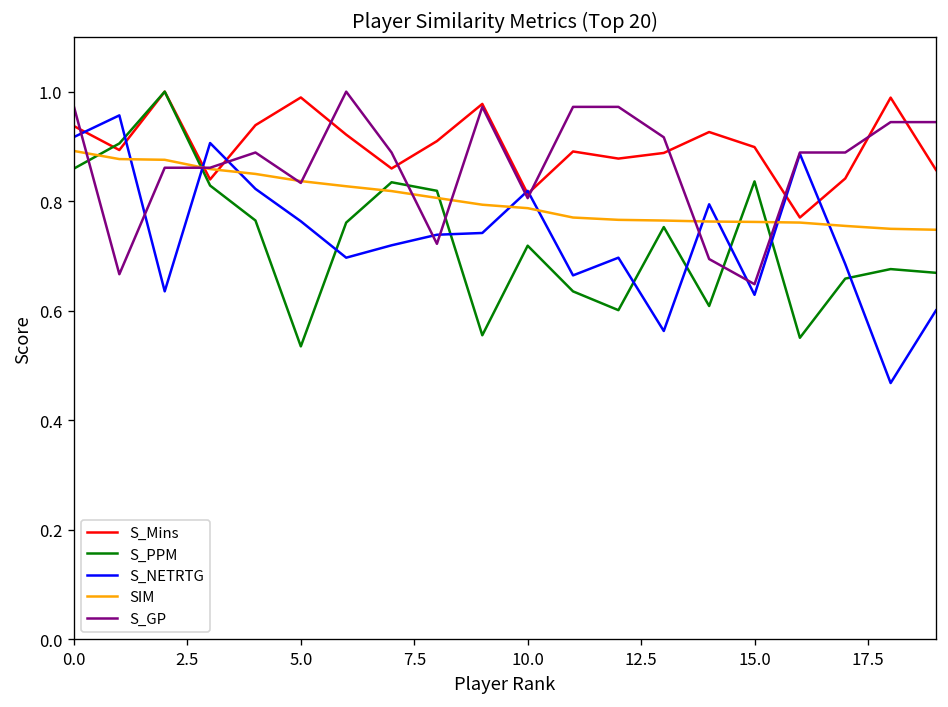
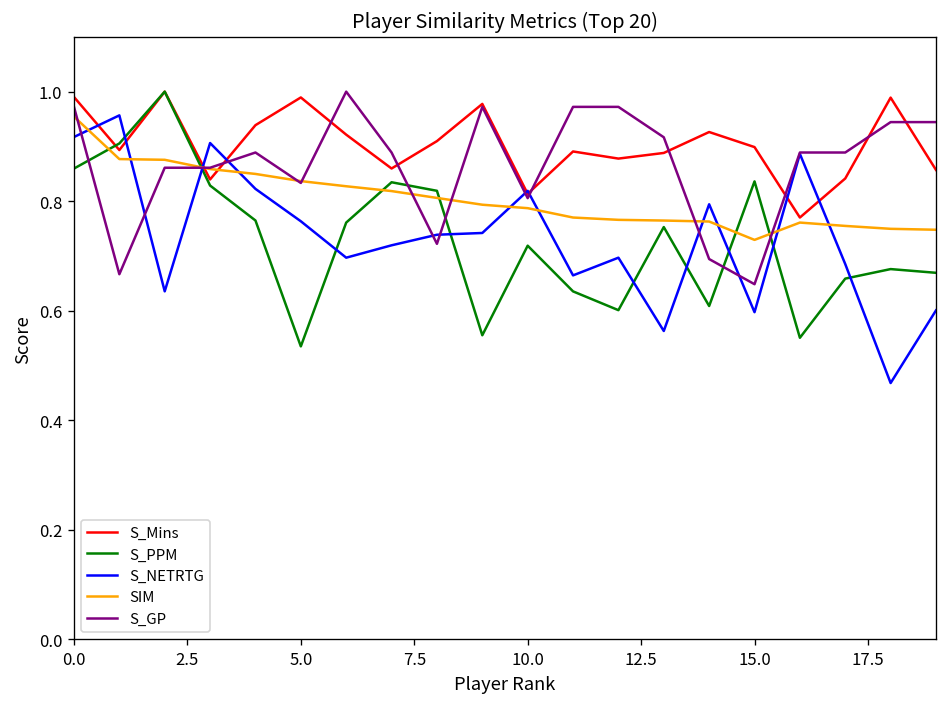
  {
    "S_Mins": {
-     "0.0": 0.94,
+     "0.0": 0.99,
      "5.0": 0.99,
      "15.0": 0.90
    },
    "S_PPM": {
      "0.0": 0.86,
      "5.0": 0.54,
      "10.0": 0.72,
      "15.0": 0.84
    },
    "S_NETRTG": {
      "0.0": 0.92,
      "5.0": 0.76,
-     "15.0": 0.63
+     "15.0": 0.60
    },
    "SIM": {
-     "0.0": 0.89,
+     "0.0": 0.95,
      "10.0": 0.79,
-     "15.0": 0.76
+     "15.0": 0.73
    },
    "S_GP": {
      "0.0": 0.97,
      "10.0": 0.81,
      "15.0": 0.65
    }
  }
